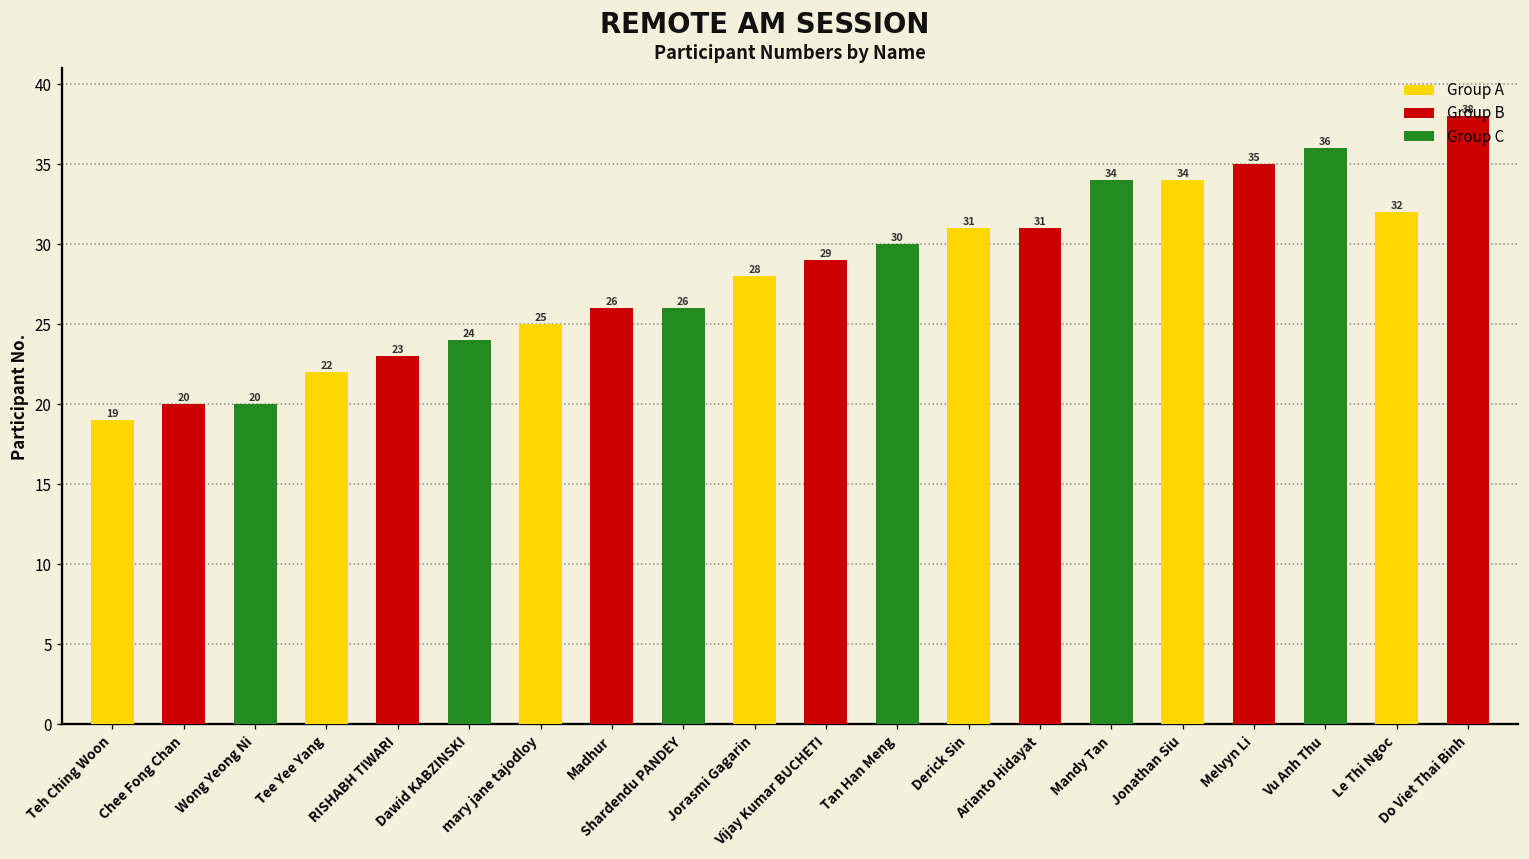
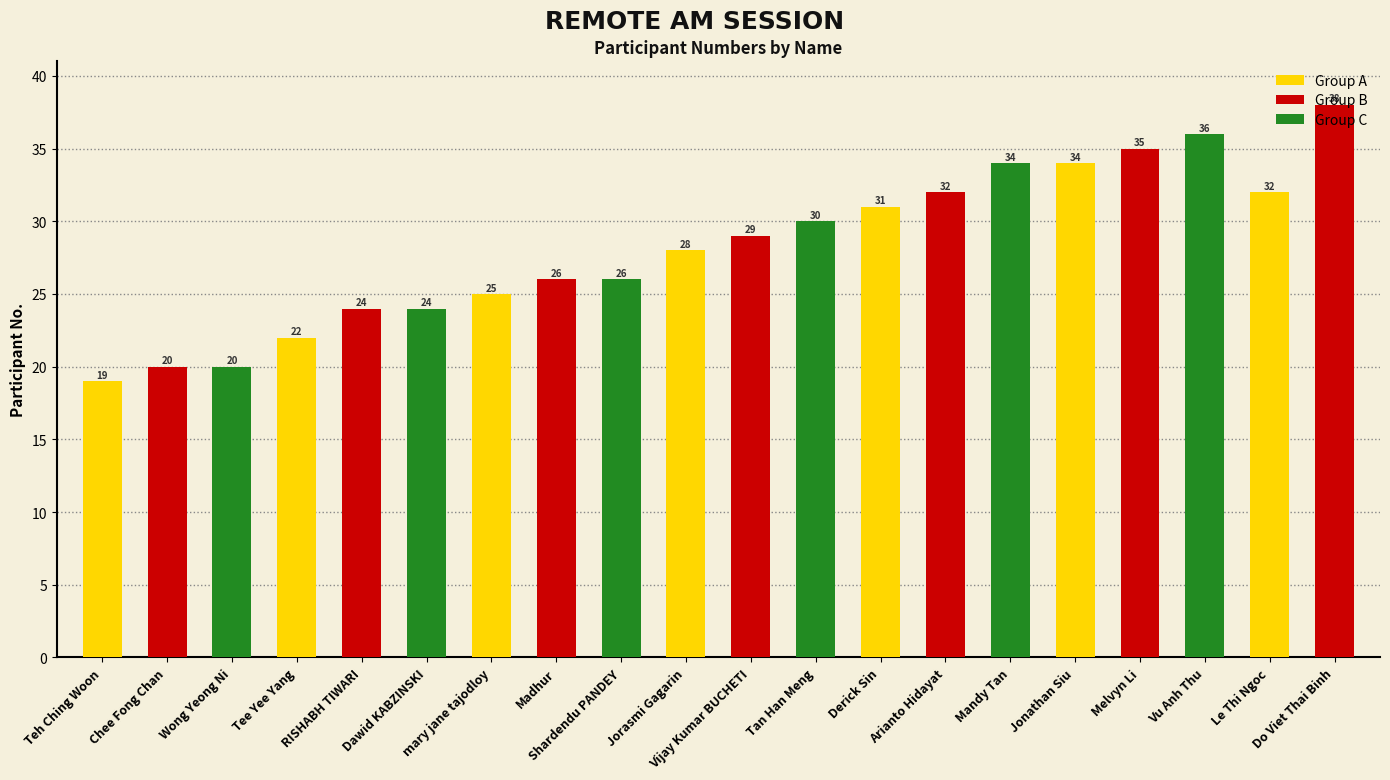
  {
    "Teh Ching Woon": 19,
    "Chee Fong Chan": 20,
    "Wong Yeong Ni": 20,
    "Tee Yee Yang": 22,
-   "RISHABH TIWARI": 23,
+   "RISHABH TIWARI": 24,
    "Dawid KABZINSKI": 24,
    "mary jane tajodloy": 25,
    "Madhur": 26,
    "Shardendu PANDEY": 26,
    "Jorasmi Gagarin": 28,
    "Vijay Kumar BUCHETI": 29,
    "Tan Han Meng": 30,
    "Derick Sin": 31,
-   "Arianto Hidayat": 31,
+   "Arianto Hidayat": 32,
    "Mandy Tan": 34,
    "Jonathan Siu": 34,
    "Melvyn Li": 35,
    "Vu Anh Thu": 36,
    "Le Thi Ngoc": 32,
    "Do Viet Thai Binh": 38
  }
